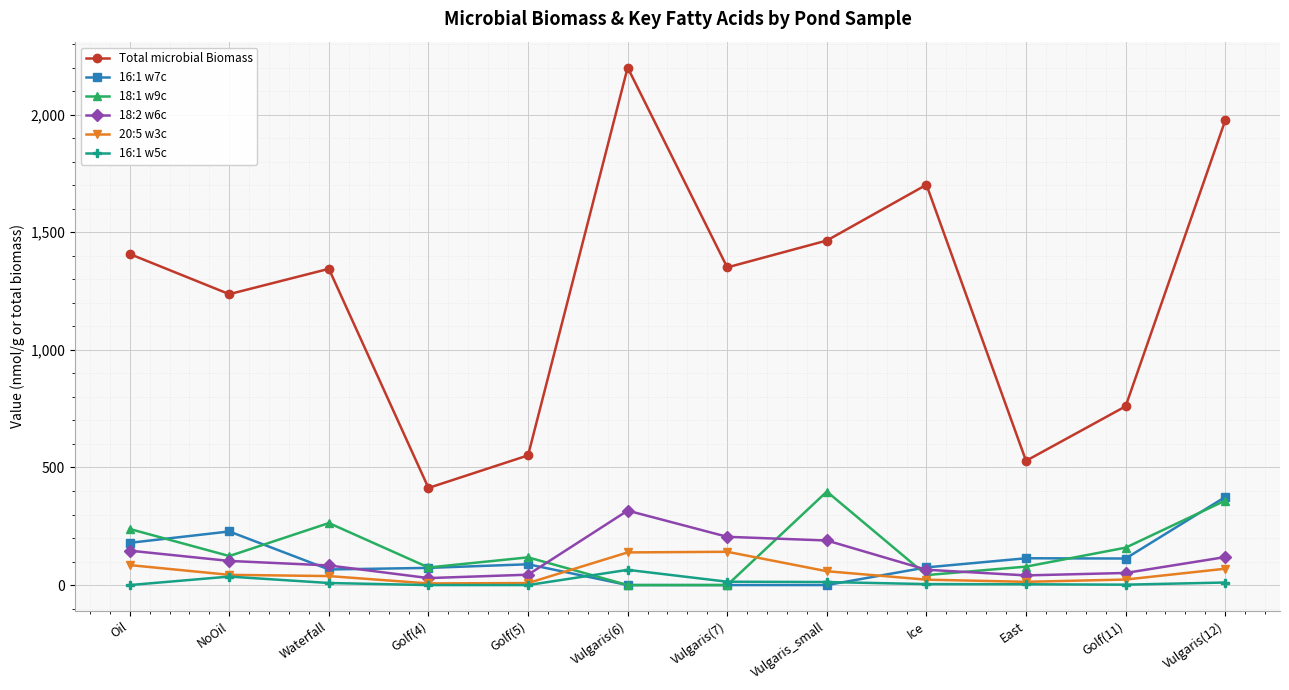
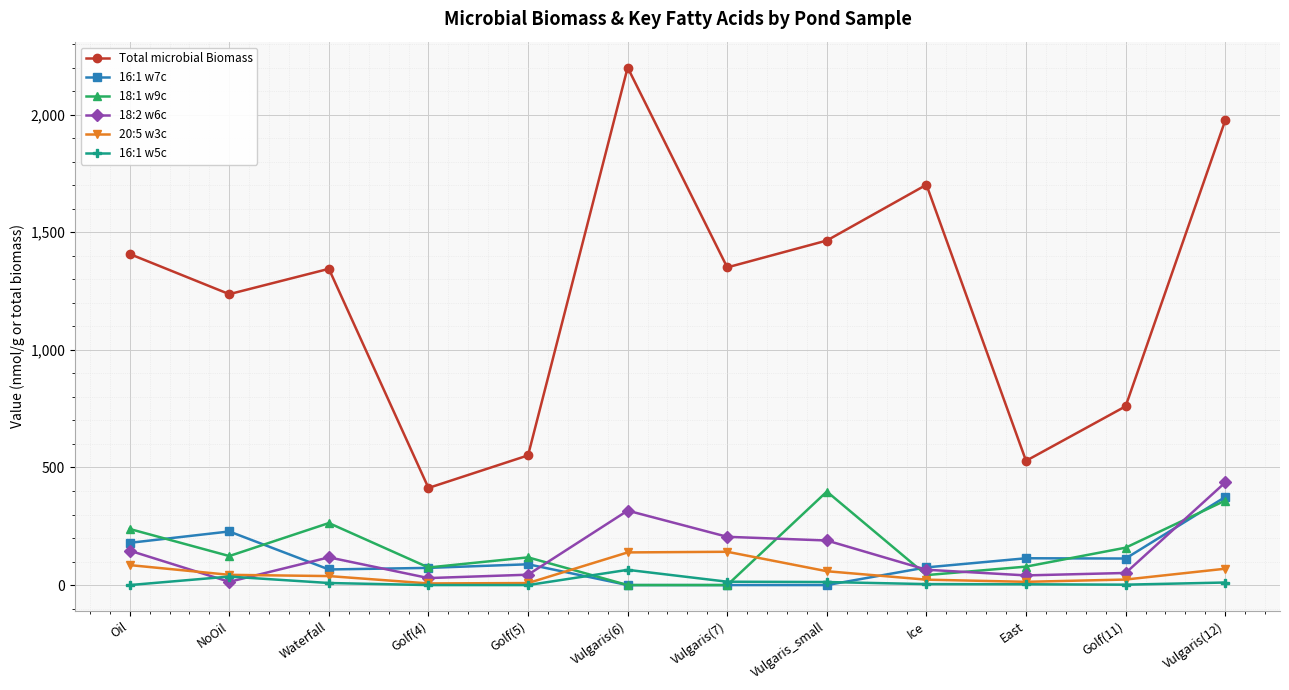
  {
    "Total microbial Biomass": {
      "Oil": "1,410",
      "NoOil": "1,240",
      "Waterfall": "1,340",
      "Golf(4)": "410",
      "Golf(5)": "550",
      "Vulgaris(6)": "2,200",
      "Vulgaris(7)": "1,350",
      "Vulgaris_small": "1,460",
      "Ice": "1,700",
      "East": "530",
      "Golf(11)": "760",
      "Vulgaris(12)": "1,980"
    },
    "16:1 w7c": {
      "Oil": "180",
      "NoOil": "230",
      "Waterfall": "70",
      "Golf(5)": "90",
      "Vulgaris_small": "0",
      "East": "110",
      "Golf(11)": "110",
      "Vulgaris(12)": "370"
    },
    "18:2 w6c": {
      "Oil": "150",
-     "NoOil": "100",
-     "Waterfall": "80",
+     "NoOil": "10",
+     "Waterfall": "120",
      "Golf(4)": "30",
      "Golf(5)": "40",
      "Vulgaris(6)": "320",
      "Vulgaris(7)": "210",
      "Vulgaris_small": "190",
      "East": "40",
      "Golf(11)": "50",
-     "Vulgaris(12)": "120"
+     "Vulgaris(12)": "440"
    },
    "20:5 w3c": {
      "Oil": "80",
      "Waterfall": "40",
      "Vulgaris(6)": "140",
      "Vulgaris(7)": "140",
      "Vulgaris_small": "60",
      "Ice": "20",
      "Golf(11)": "20",
      "Vulgaris(12)": "70"
    }
  }
